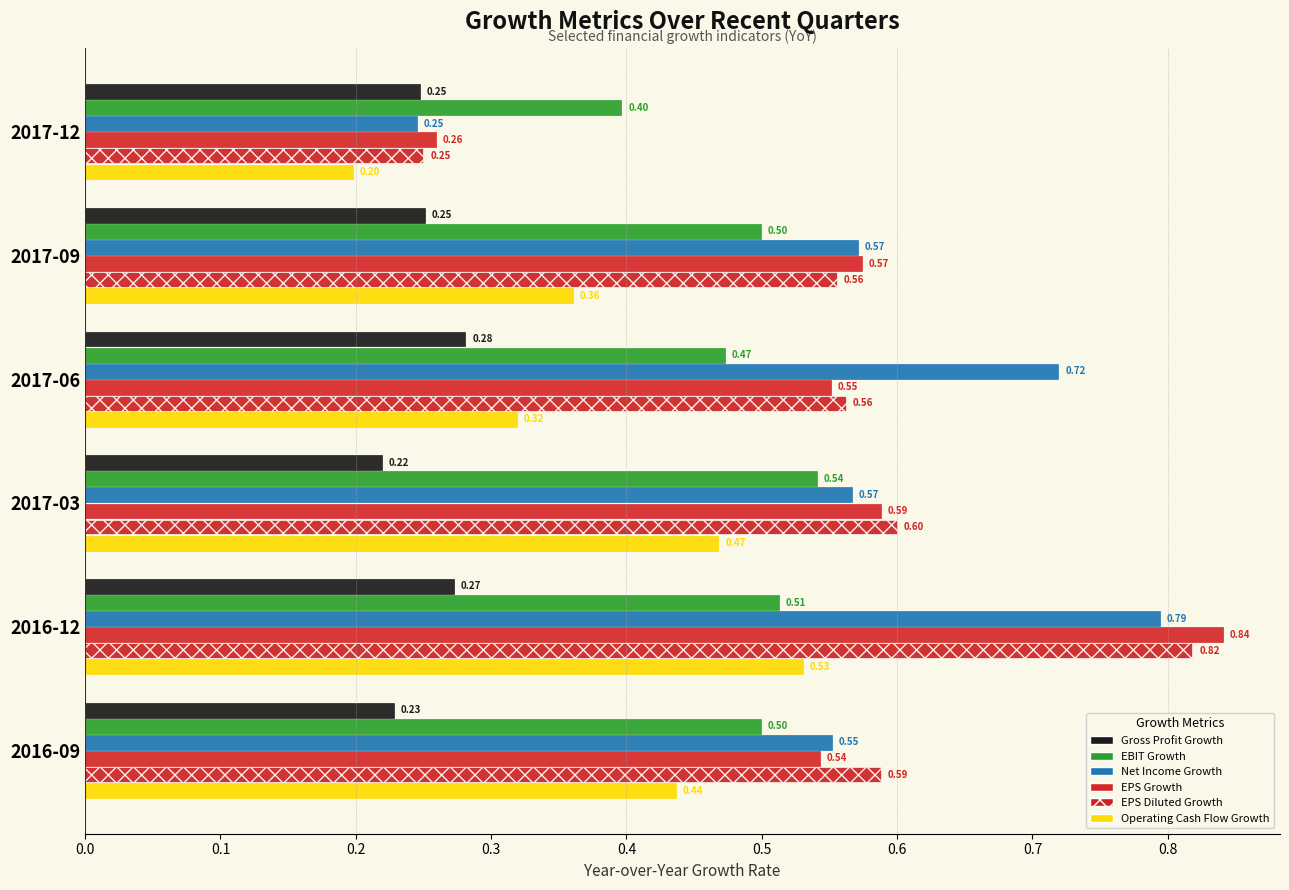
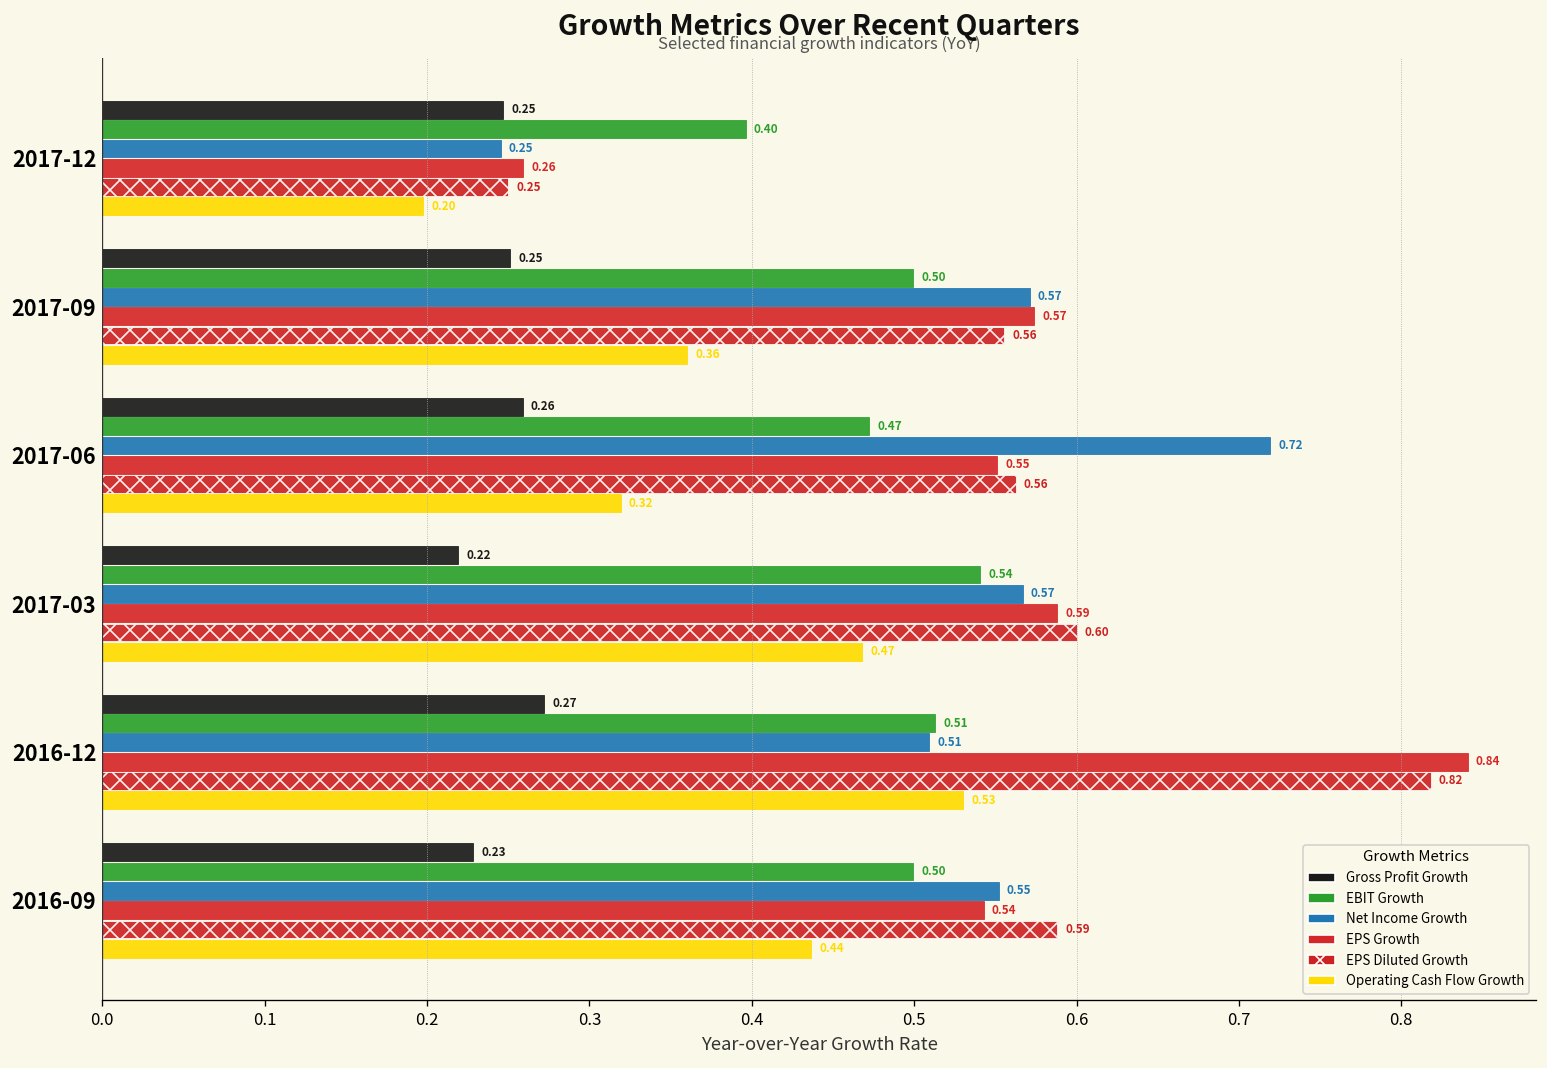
  {
    "Gross Profit Growth": {
      "2017-12": 0.25,
      "2017-09": 0.25,
-     "2017-06": 0.28,
+     "2017-06": 0.26,
      "2017-03": 0.22,
      "2016-12": 0.27,
      "2016-09": 0.23
    },
    "EBIT Growth": {
      "2017-12": 0.40,
      "2017-09": 0.50,
      "2017-06": 0.47,
      "2017-03": 0.54,
      "2016-12": 0.51,
      "2016-09": 0.50
    },
    "Net Income Growth": {
      "2017-12": 0.25,
      "2017-09": 0.57,
      "2017-06": 0.72,
      "2017-03": 0.57,
-     "2016-12": 0.79,
+     "2016-12": 0.51,
      "2016-09": 0.55
    },
    "Operating Cash Flow Growth": {
      "2017-12": 0.20,
      "2017-09": 0.36,
      "2017-06": 0.32,
      "2017-03": 0.47,
      "2016-12": 0.53,
      "2016-09": 0.44
    }
  }
